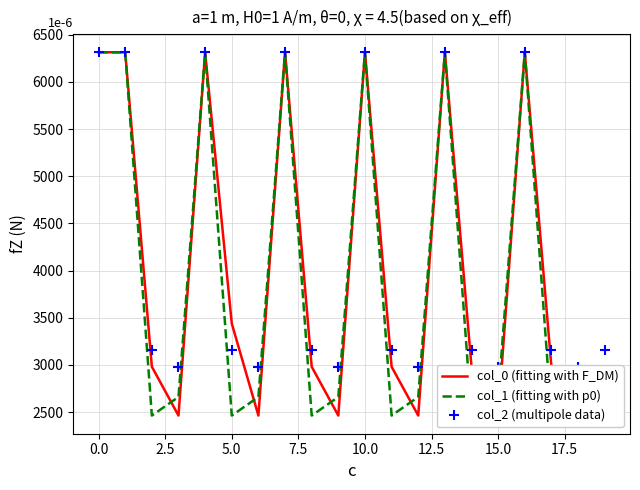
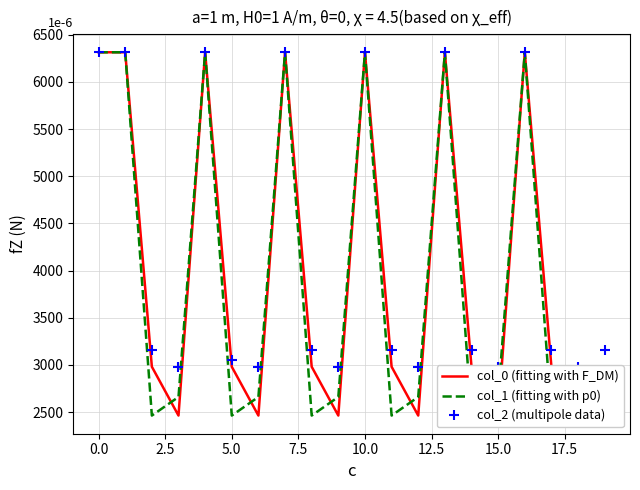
  {
    "col_0 (fitting with F_DM)": {
-     "5.0": 3400
+     "5.0": 3000
    },
    "col_1 (fitting with p0)": {
      "5.0": 2500
    },
    "col_2 (multipole data)": {
-     "5.0": 3200
+     "5.0": 3100
    }
  }
